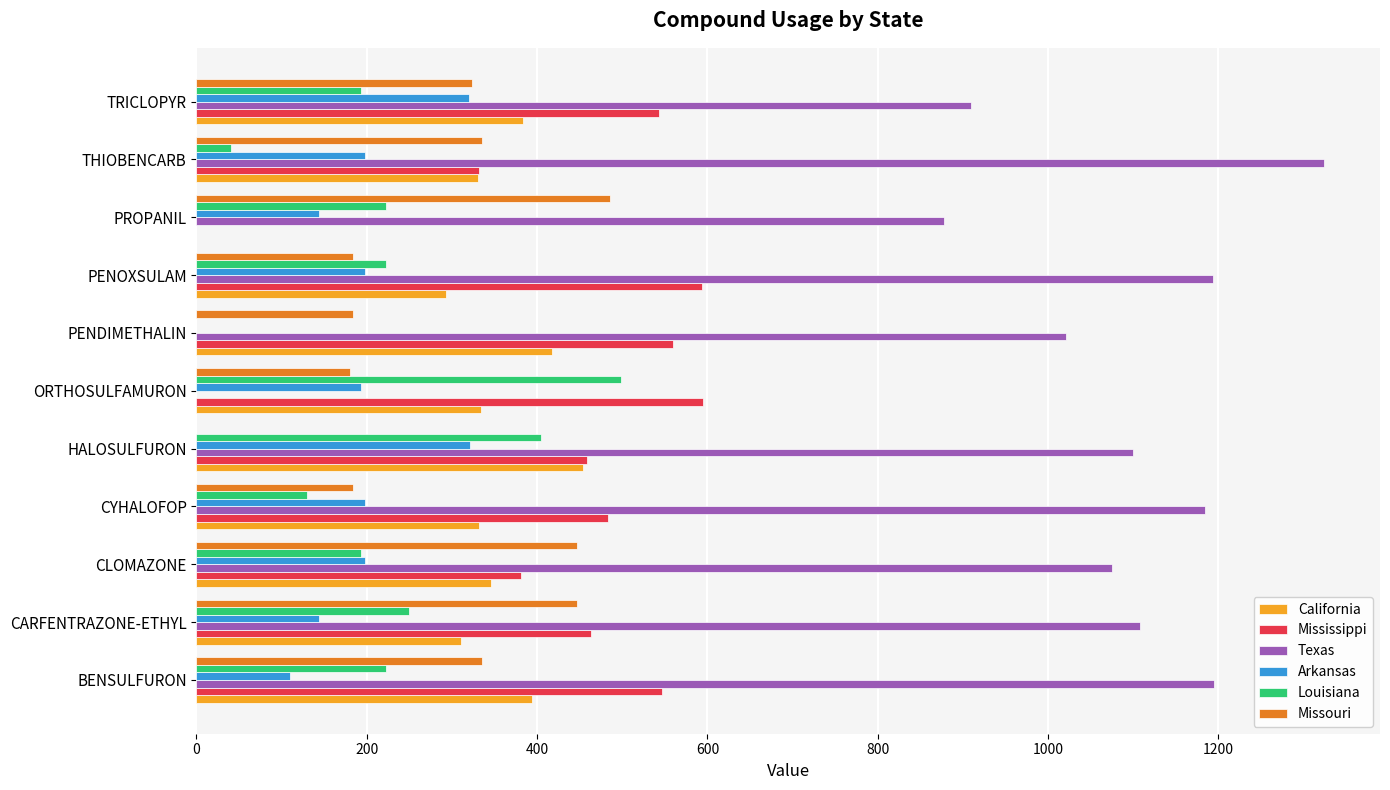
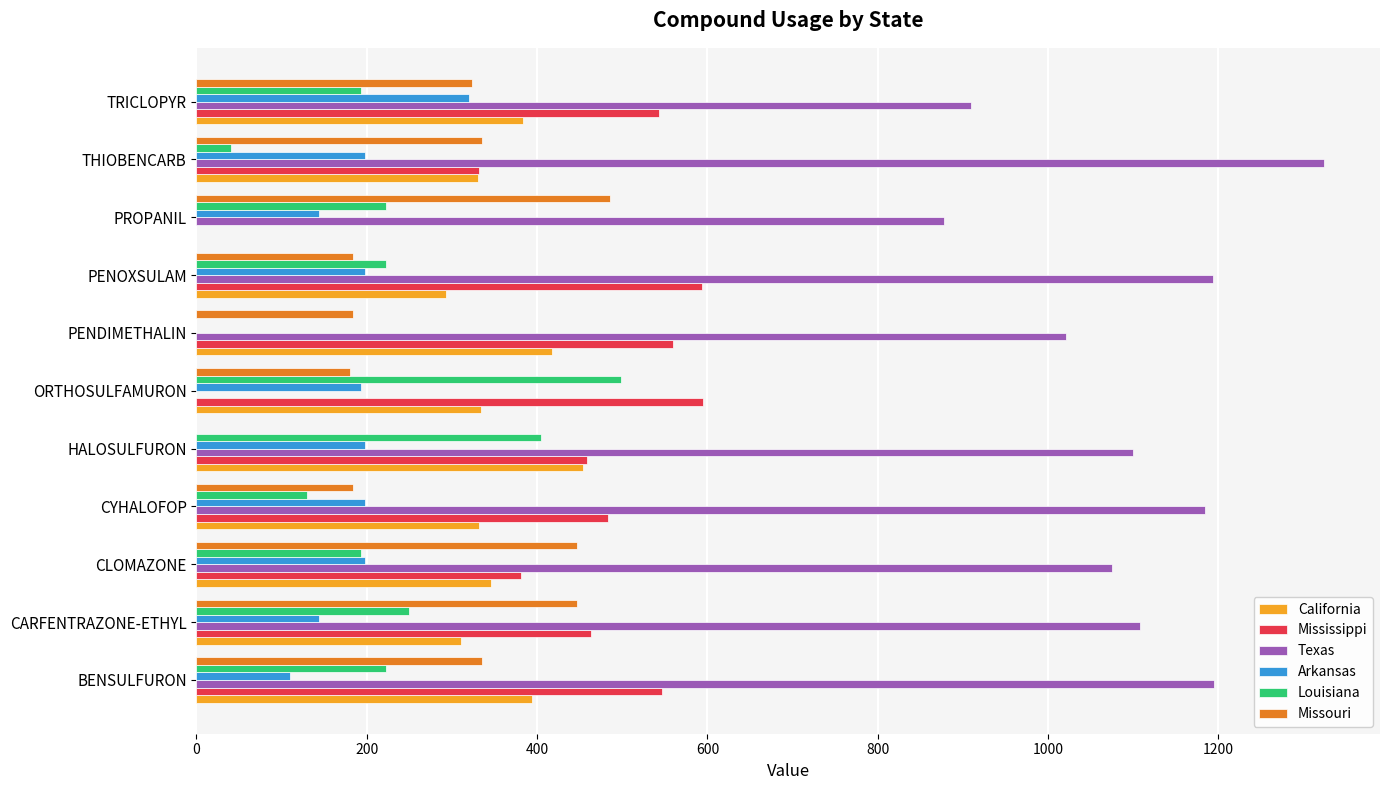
  {
    "Mississippi": {
      "TRICLOPYR": 540,
      "THIOBENCARB": 330,
      "PROPANIL": 0,
      "PENOXSULAM": 590,
      "PENDIMETHALIN": 560,
      "ORTHOSULFAMURON": 590,
      "HALOSULFURON": 460,
      "CYHALOFOP": 480,
      "CLOMAZONE": 380,
      "CARFENTRAZONE-ETHYL": 460,
      "BENSULFURON": 550
    },
    "Texas": {
      "TRICLOPYR": 910,
      "THIOBENCARB": 1320,
      "PROPANIL": 880,
      "PENOXSULAM": 1190,
      "PENDIMETHALIN": 1020,
      "ORTHOSULFAMURON": 0,
      "HALOSULFURON": 1100,
      "CYHALOFOP": 1180,
      "CLOMAZONE": 1070,
      "CARFENTRAZONE-ETHYL": 1110,
      "BENSULFURON": 1190
    },
    "Arkansas": {
      "TRICLOPYR": 320,
      "THIOBENCARB": 200,
      "PROPANIL": 140,
      "PENOXSULAM": 200,
      "PENDIMETHALIN": 0,
      "ORTHOSULFAMURON": 190,
-     "HALOSULFURON": 320,
+     "HALOSULFURON": 200,
      "CYHALOFOP": 200,
      "CLOMAZONE": 200,
      "CARFENTRAZONE-ETHYL": 140,
      "BENSULFURON": 110
    },
    "Louisiana": {
      "TRICLOPYR": 190,
      "THIOBENCARB": 40,
      "PROPANIL": 220,
      "PENOXSULAM": 220,
      "PENDIMETHALIN": 0,
      "ORTHOSULFAMURON": 500,
      "HALOSULFURON": 410,
      "CYHALOFOP": 130,
      "CLOMAZONE": 190,
      "CARFENTRAZONE-ETHYL": 250,
      "BENSULFURON": 220
    }
  }
